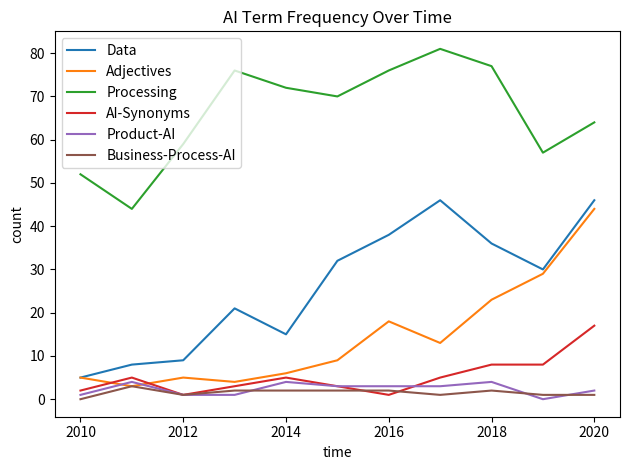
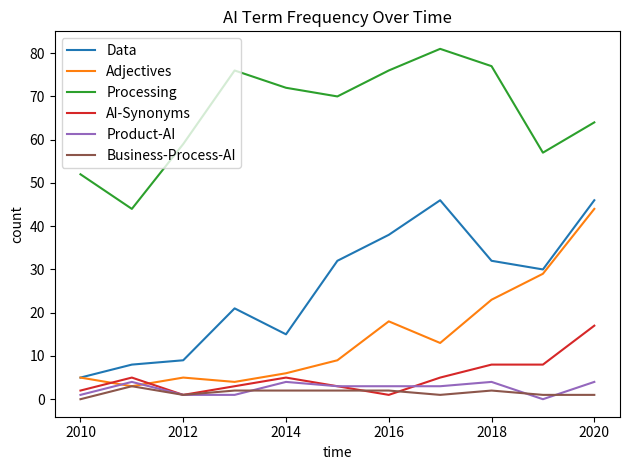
  {
    "Data": {
      "2012": 9,
      "2014": 15,
      "2016": 38,
-     "2018": 36,
+     "2018": 32,
      "2020": 46
    },
    "Adjectives": {
      "2012": 5,
      "2014": 6,
      "2016": 18,
      "2018": 23,
      "2020": 44
    },
    "Processing": {
      "2010": 52,
      "2014": 72,
      "2016": 76,
      "2018": 77,
      "2020": 64
    },
    "AI-Synonyms": {
      "2010": 2,
      "2014": 5,
      "2016": 1,
      "2018": 8,
      "2020": 17
    },
    "Product-AI": {
      "2010": 1,
      "2014": 4,
      "2016": 3,
      "2018": 4,
-     "2020": 2
+     "2020": 4
    },
    "Business-Process-AI": {
      "2010": 0,
      "2014": 2,
      "2016": 2,
      "2018": 2,
      "2020": 1
    }
  }
